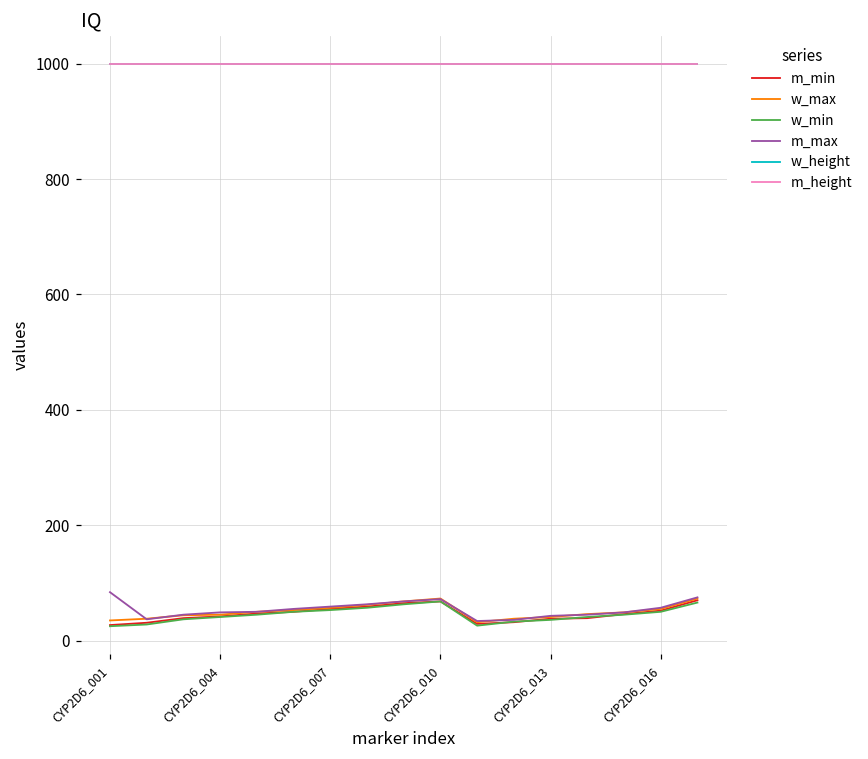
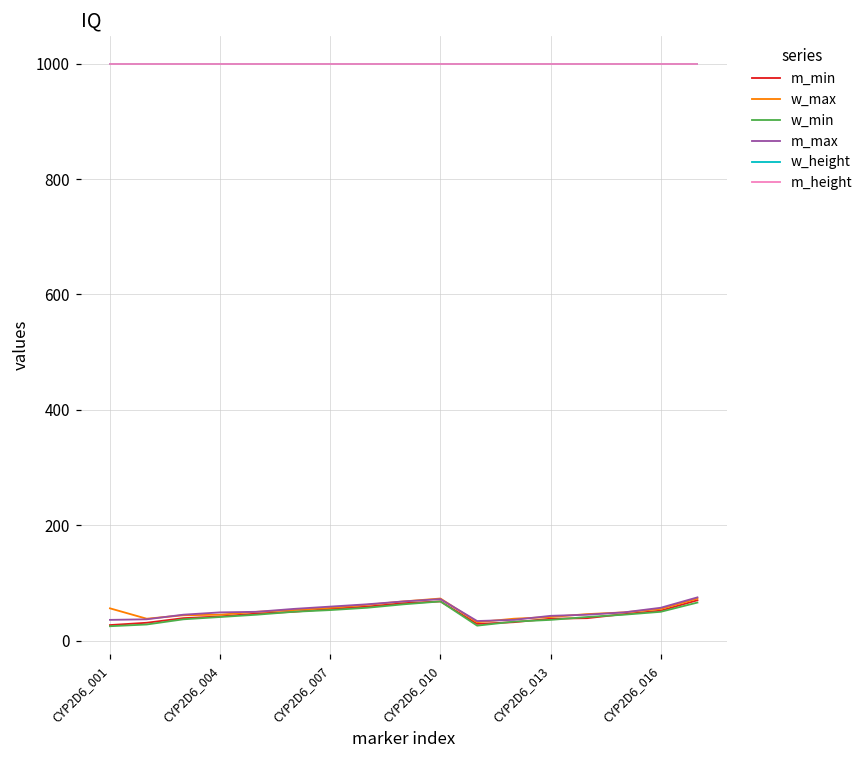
  {
    "w_max": {
-     "CYP2D6_001": 40
+     "CYP2D6_001": 60
    },
    "m_max": {
-     "CYP2D6_001": 80
+     "CYP2D6_001": 40
    },
    "m_height": {
      "CYP2D6_001": 1000,
      "CYP2D6_004": 1000,
      "CYP2D6_007": 1000,
      "CYP2D6_010": 1000,
      "CYP2D6_013": 1000,
      "CYP2D6_016": 1000
    }
  }
